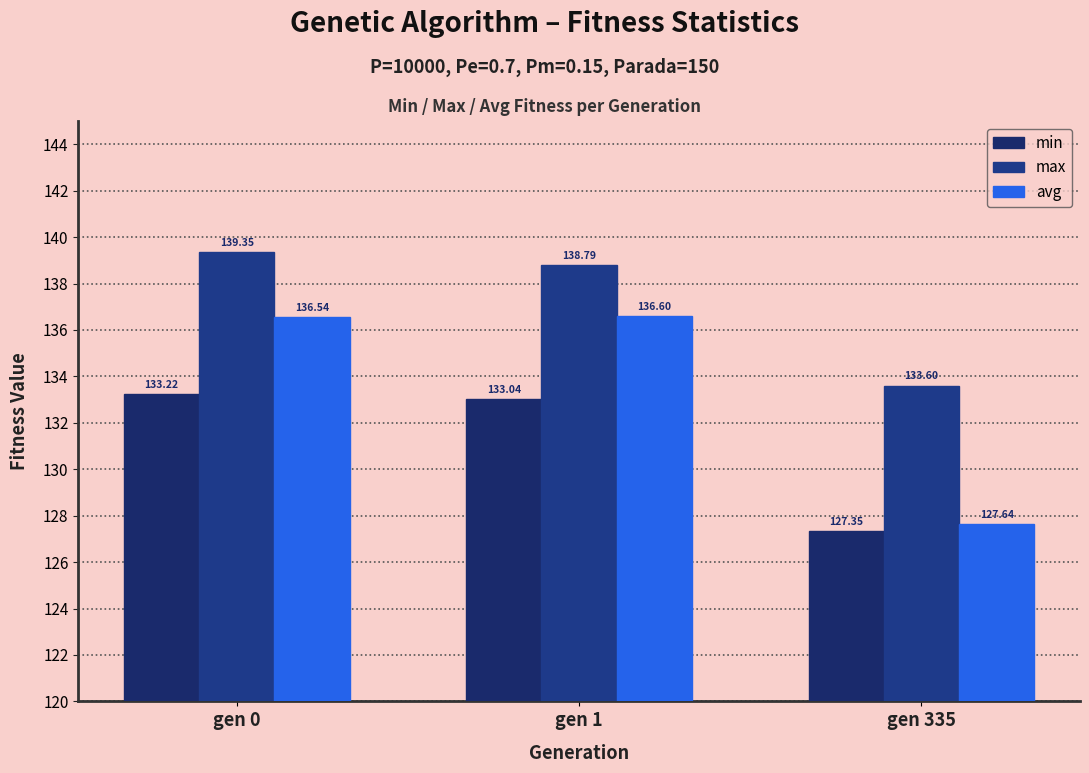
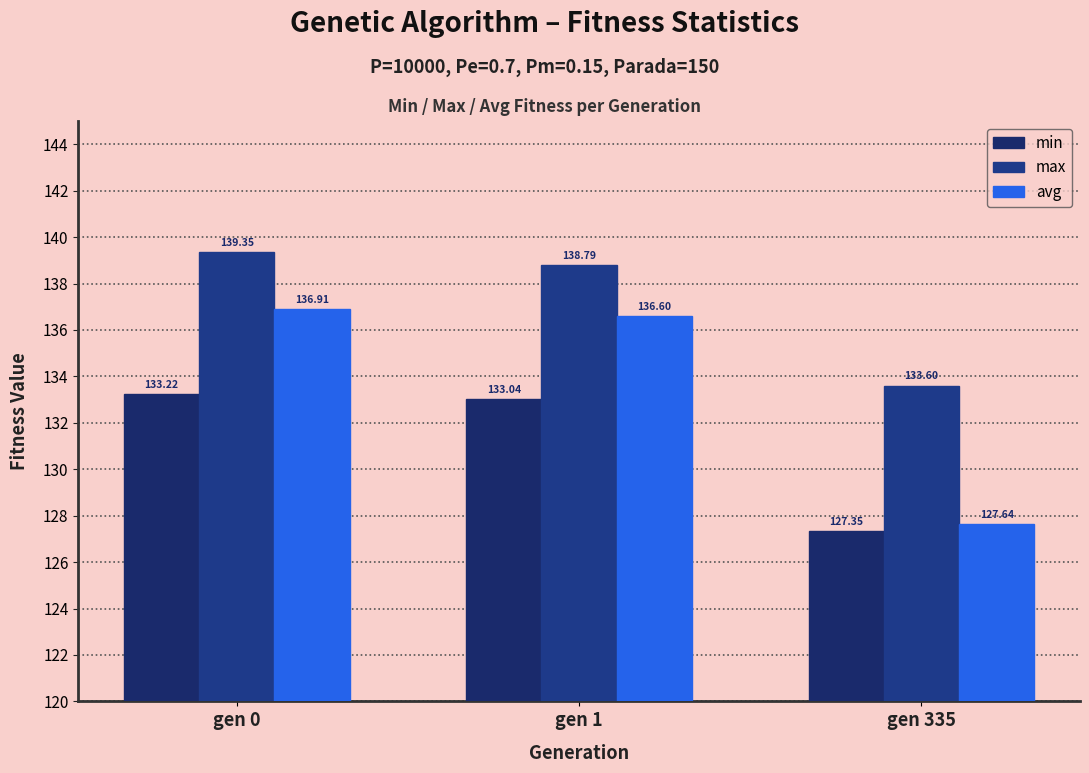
  {
    "avg": {
-     "gen 0": 136.54,
+     "gen 0": 136.91,
      "gen 1": 136.60,
      "gen 335": 127.64
    }
  }
